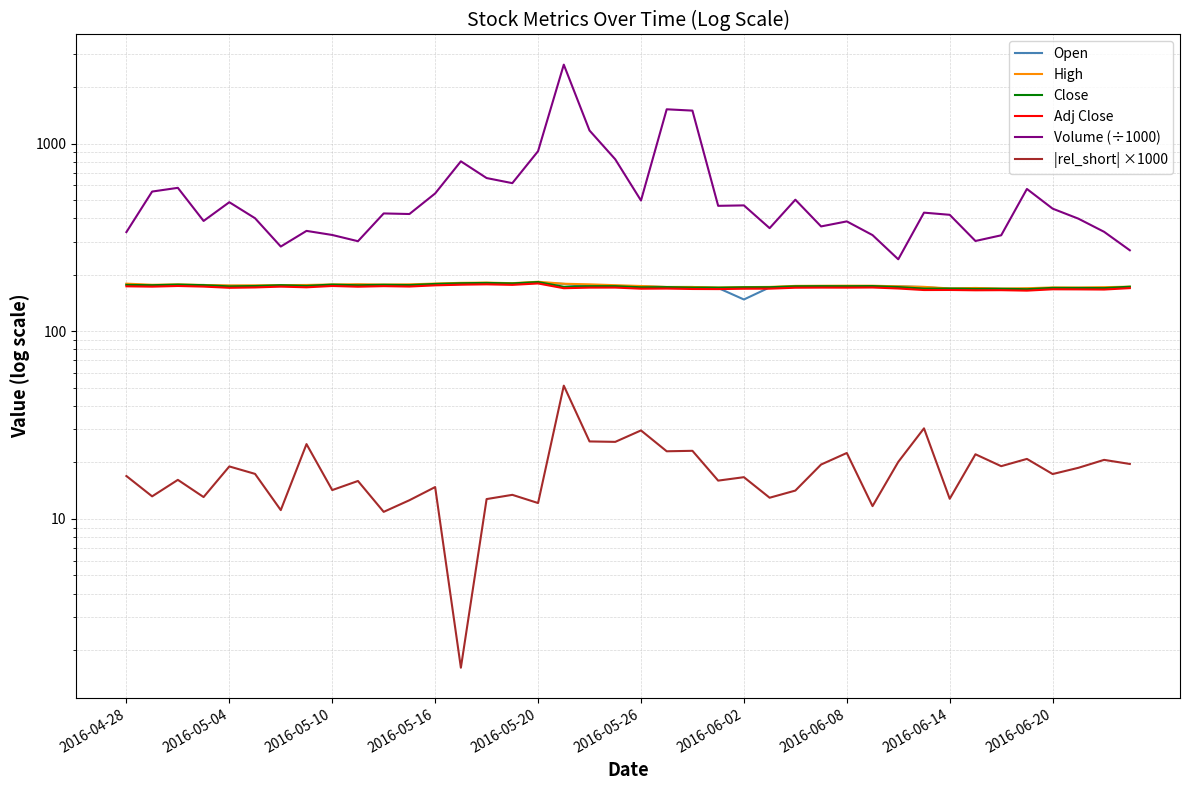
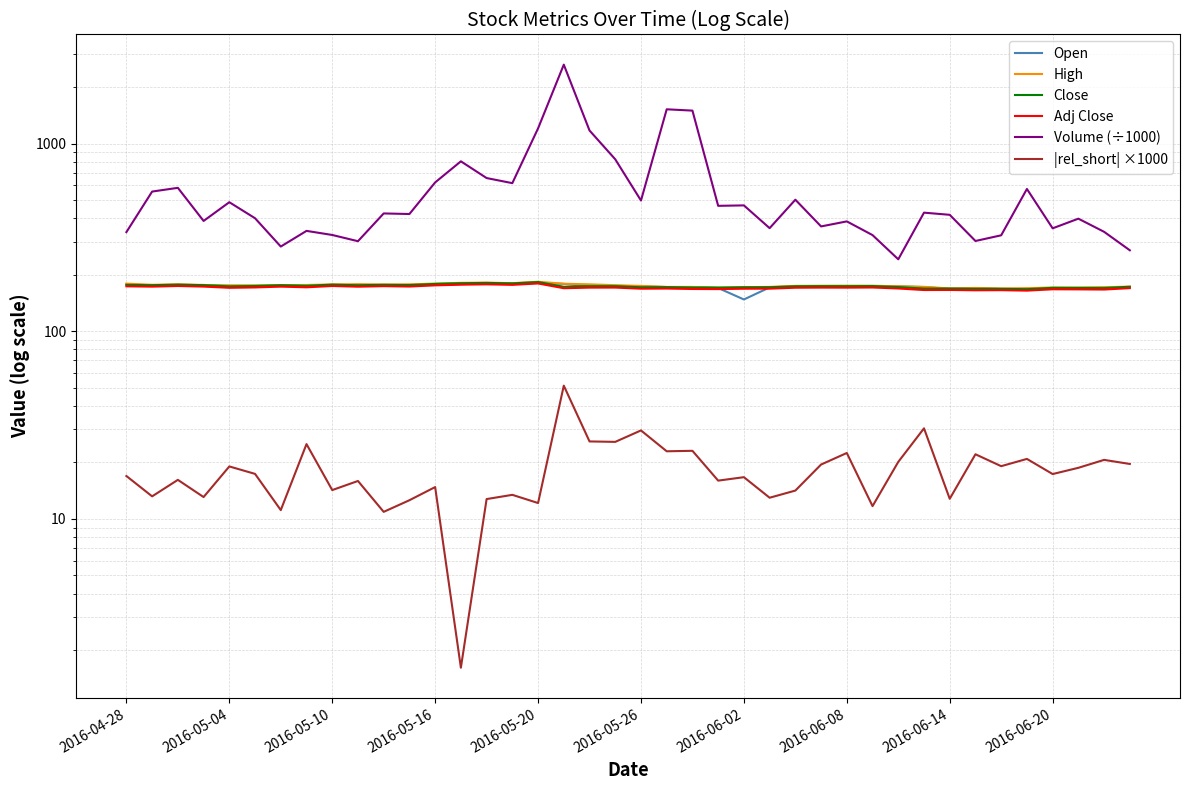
  {
    "Open": {
      "2016-06-02": 150
    },
    "Volume (÷1000)": {
      "2016-04-28": 340,
      "2016-05-04": 490,
      "2016-05-10": 330,
-     "2016-05-16": 540,
-     "2016-05-20": 900,
+     "2016-05-16": 620,
+     "2016-05-20": 1200,
      "2016-05-26": 500,
      "2016-06-02": 470,
      "2016-06-08": 390,
      "2016-06-14": 420,
-     "2016-06-20": 450
+     "2016-06-20": 350
    },
    "|rel_short| ×1000": {
      "2016-04-28": 17,
      "2016-05-04": 19,
      "2016-05-10": 14,
      "2016-05-16": 15,
      "2016-05-20": 12,
      "2016-05-26": 30,
      "2016-06-02": 17,
      "2016-06-08": 22,
      "2016-06-14": 13,
      "2016-06-20": 17
    }
  }
